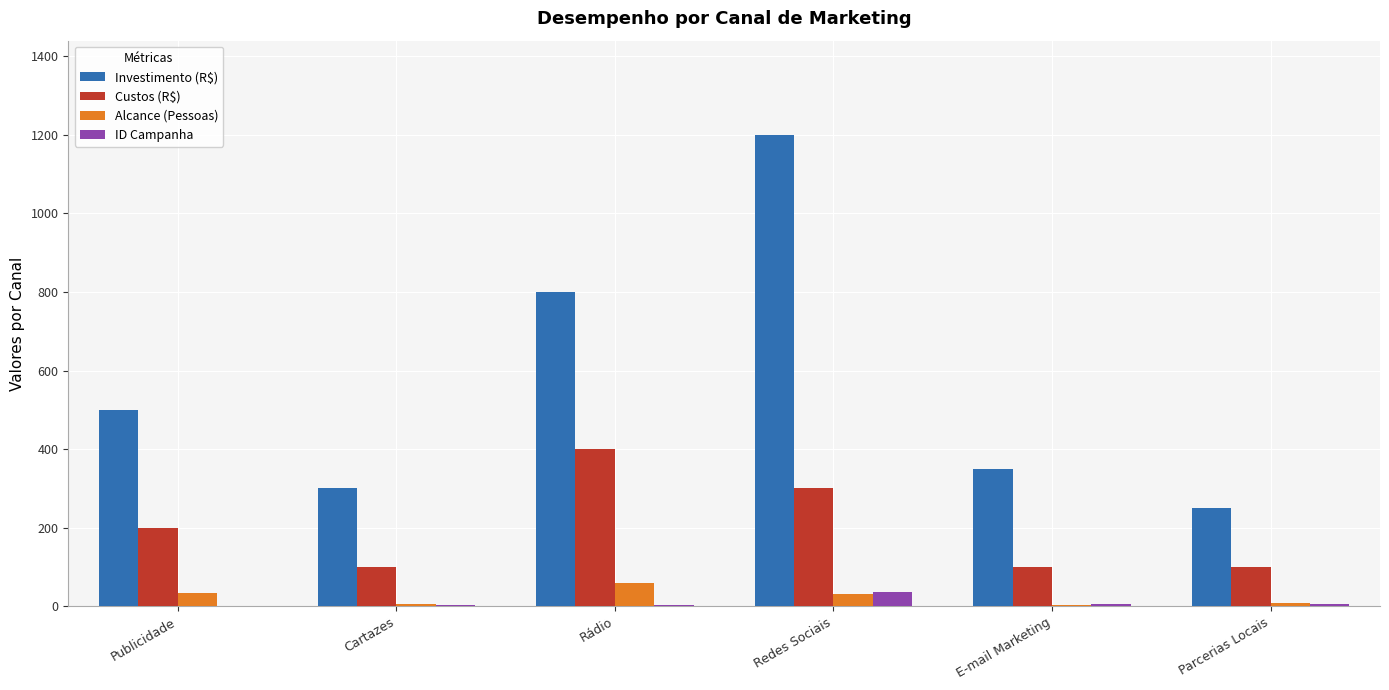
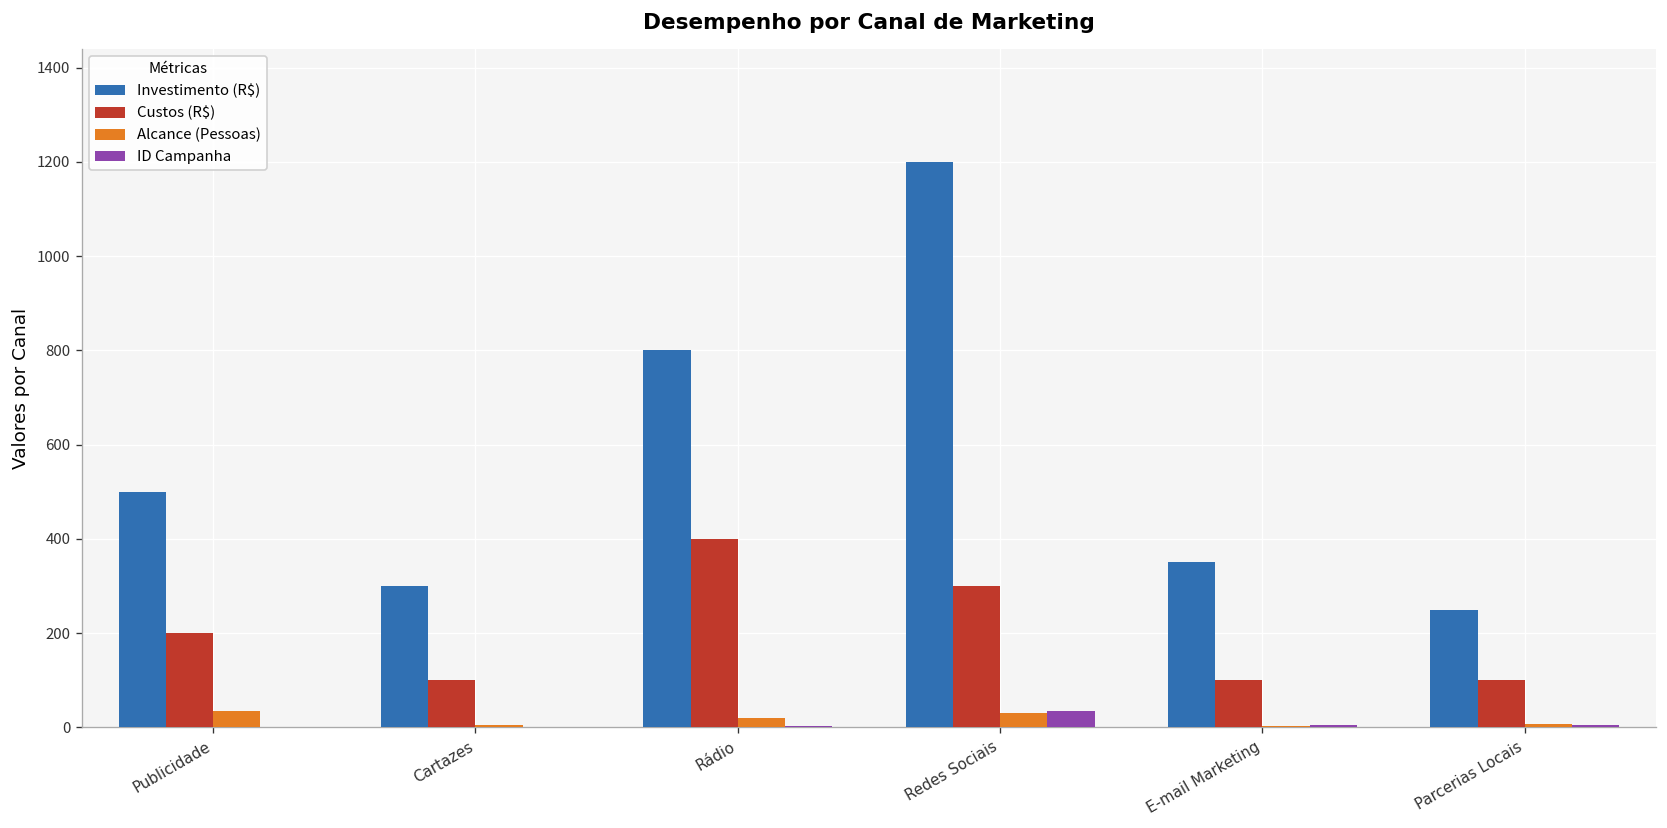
  {
    "Investimento (R$)": {
      "Publicidade": 500,
      "Cartazes": 300,
      "Rádio": 800,
      "Redes Sociais": 1200,
      "E-mail Marketing": 350,
      "Parcerias Locais": 250
    },
    "Custos (R$)": {
      "Publicidade": 200,
      "Cartazes": 100,
      "Rádio": 400,
      "Redes Sociais": 300,
      "E-mail Marketing": 100,
      "Parcerias Locais": 100
    },
    "Alcance (Pessoas)": {
      "Publicidade": 30,
-     "Rádio": 60,
+     "Rádio": 20,
      "Redes Sociais": 30,
      "Parcerias Locais": 10
    },
    "ID Campanha": {
      "Redes Sociais": 40
    }
  }
